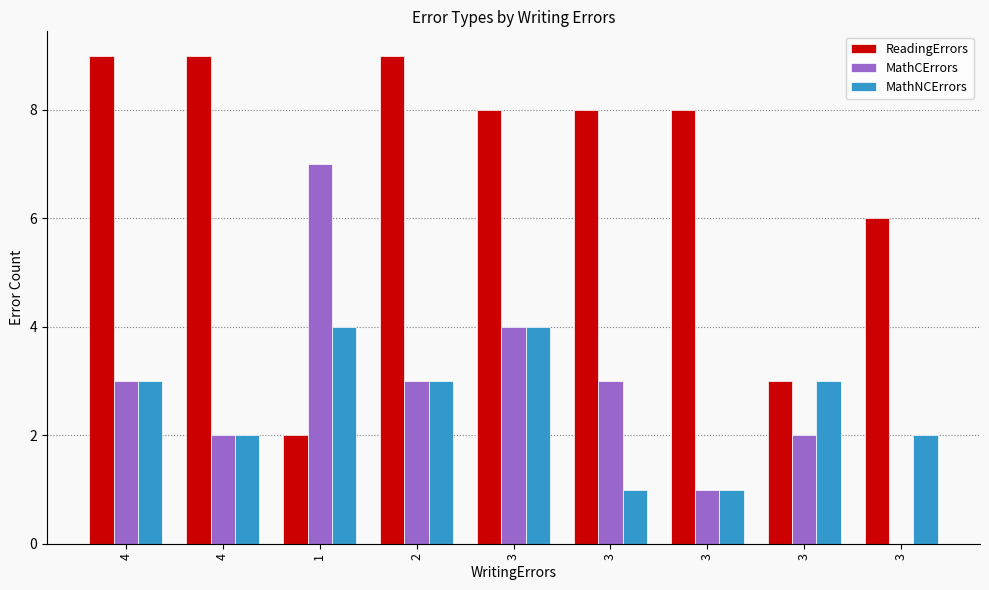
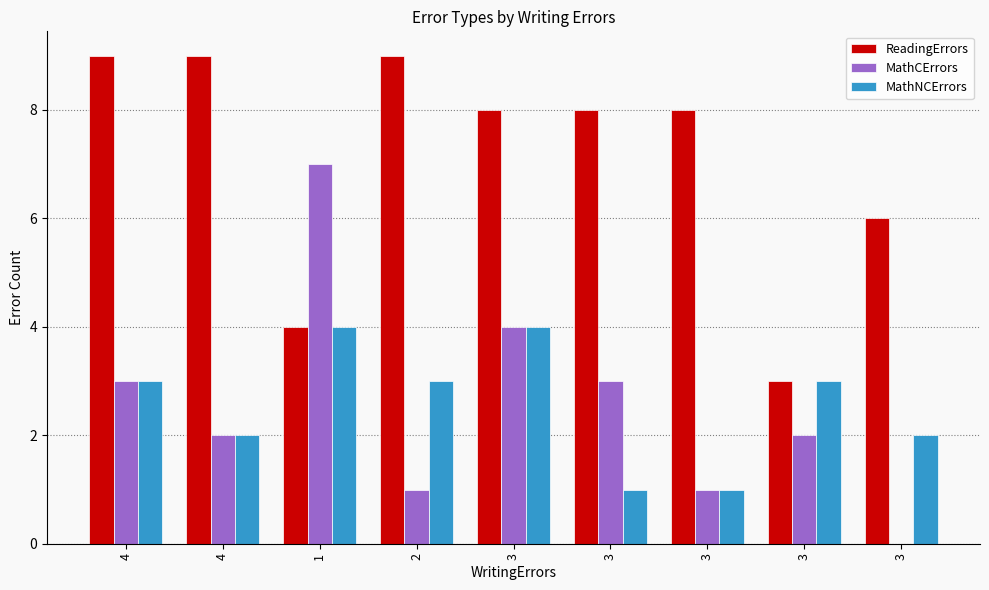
  {
    "ReadingErrors": {
-     "1": 2,
+     "1": 4,
      "2": 9
    },
    "MathCErrors": {
      "1": 7,
-     "2": 3
+     "2": 1
    },
    "MathNCErrors": {
      "1": 4,
      "2": 3
    }
  }
